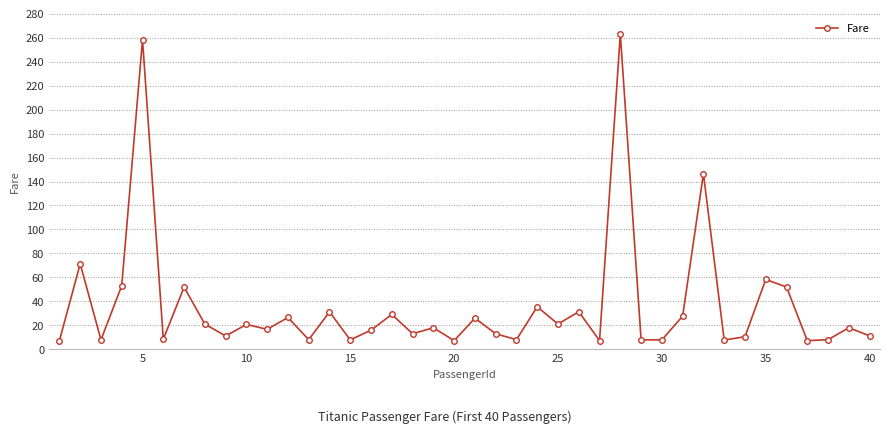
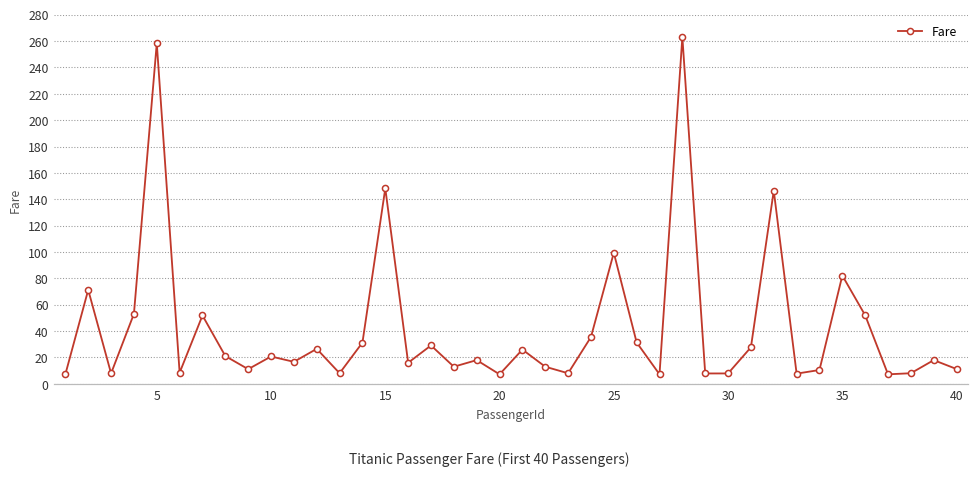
  {
    "5": 258,
    "10": 21,
-   "15": 8,
+   "15": 148,
    "20": 7,
-   "25": 21,
+   "25": 99,
    "30": 8,
-   "35": 58,
+   "35": 82,
    "40": 11
  }
